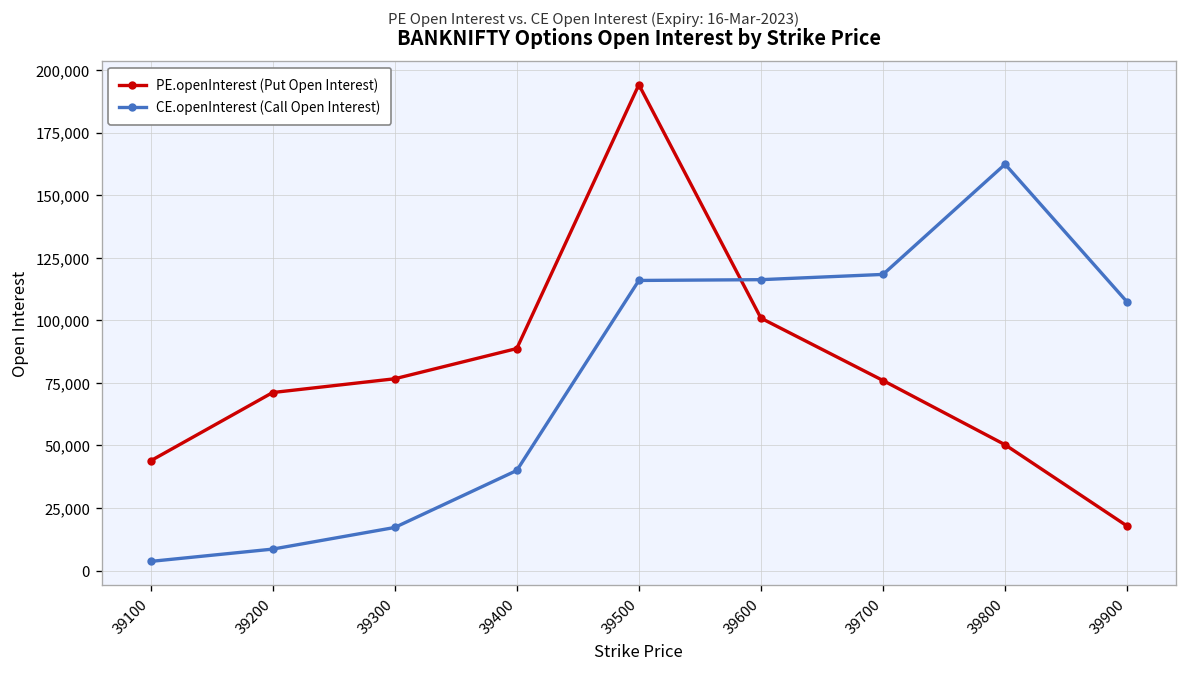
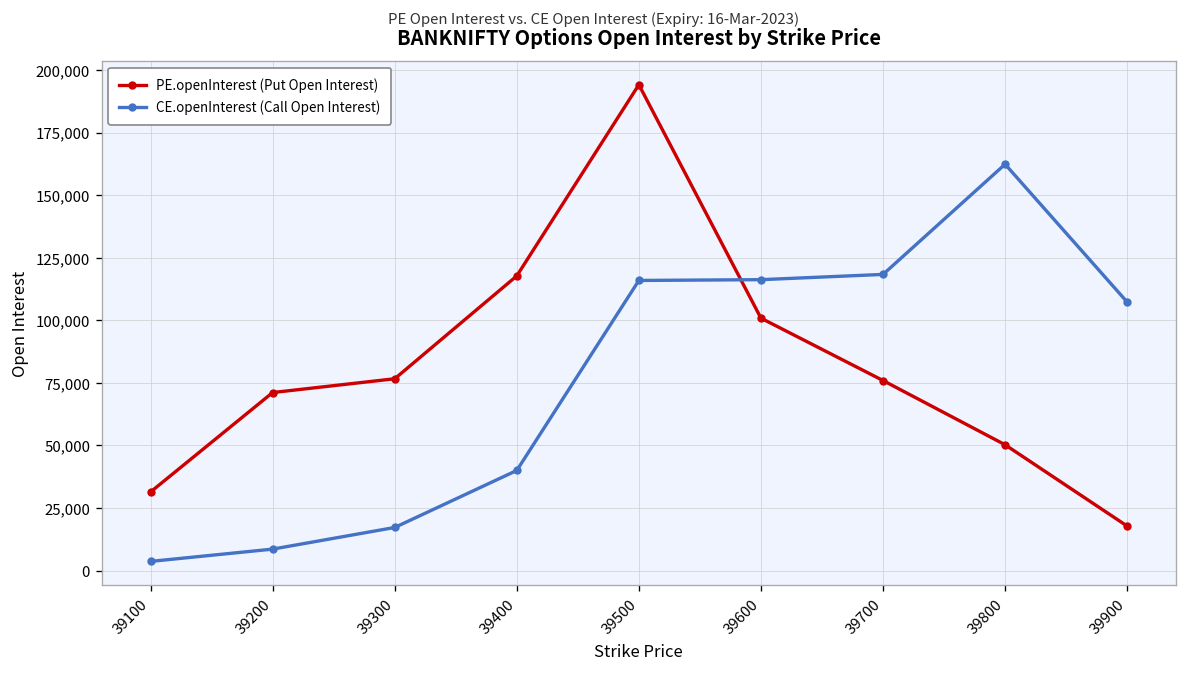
  {
    "PE.openInterest (Put Open Interest)": {
-     "39100": "44,000",
+     "39100": "31,000",
      "39200": "71,000",
      "39300": "77,000",
-     "39400": "89,000",
+     "39400": "118,000",
      "39500": "194,000",
      "39600": "101,000",
      "39700": "76,000",
      "39800": "50,000",
      "39900": "18,000"
    },
    "CE.openInterest (Call Open Interest)": {
      "39100": "4,000",
      "39200": "9,000",
      "39300": "17,000",
      "39400": "40,000",
      "39500": "116,000",
      "39600": "116,000",
      "39700": "118,000",
      "39800": "162,000",
      "39900": "107,000"
    }
  }
